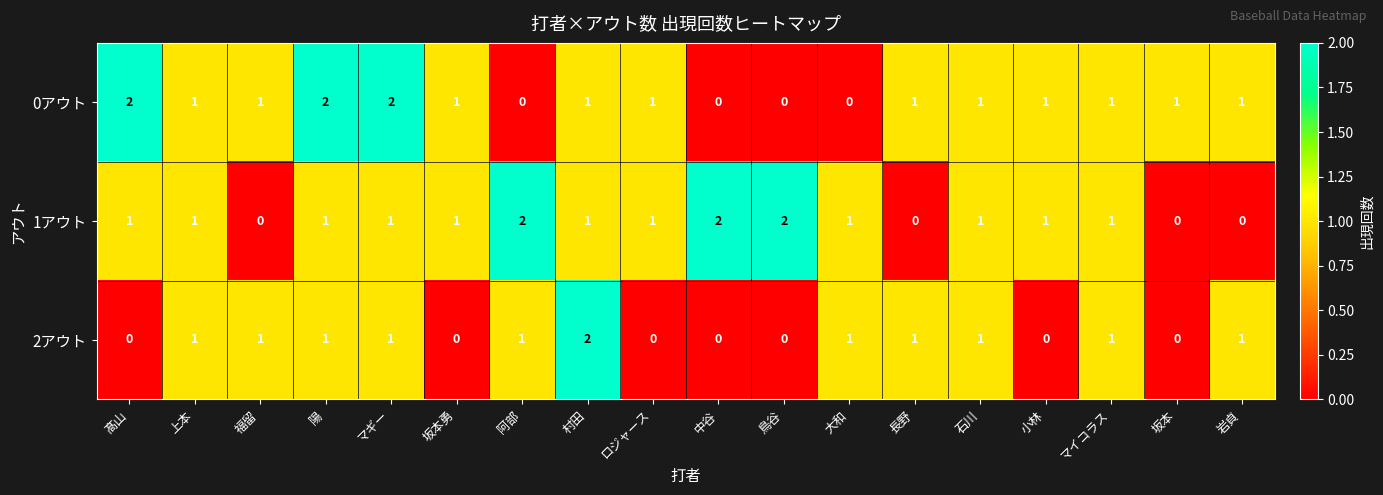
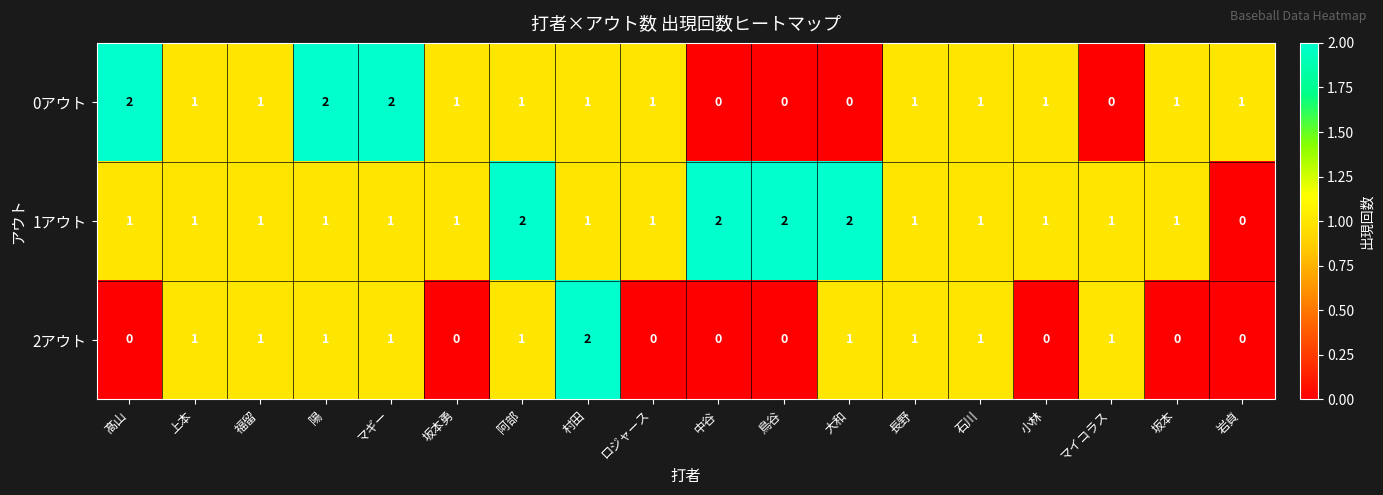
  {
    "0アウト": {
      "髙山": 2,
      "上本": 1,
      "福留": 1,
      "陽": 2,
      "マギー": 2,
      "坂本勇": 1,
-     "阿部": 0,
+     "阿部": 1,
      "村田": 1,
      "ロジャース": 1,
      "中谷": 0,
      "鳥谷": 0,
      "大和": 0,
      "長野": 1,
      "石川": 1,
      "小林": 1,
-     "マイコラス": 1,
+     "マイコラス": 0,
      "坂本": 1,
      "岩貞": 1
    },
    "1アウト": {
      "髙山": 1,
      "上本": 1,
-     "福留": 0,
+     "福留": 1,
      "陽": 1,
      "マギー": 1,
      "坂本勇": 1,
      "阿部": 2,
      "村田": 1,
      "ロジャース": 1,
      "中谷": 2,
      "鳥谷": 2,
-     "大和": 1,
-     "長野": 0,
+     "大和": 2,
+     "長野": 1,
      "石川": 1,
      "小林": 1,
      "マイコラス": 1,
-     "坂本": 0,
+     "坂本": 1,
      "岩貞": 0
    },
    "2アウト": {
      "髙山": 0,
      "上本": 1,
      "福留": 1,
      "陽": 1,
      "マギー": 1,
      "坂本勇": 0,
      "阿部": 1,
      "村田": 2,
      "ロジャース": 0,
      "中谷": 0,
      "鳥谷": 0,
      "大和": 1,
      "長野": 1,
      "石川": 1,
      "小林": 0,
      "マイコラス": 1,
      "坂本": 0,
-     "岩貞": 1
+     "岩貞": 0
    }
  }
